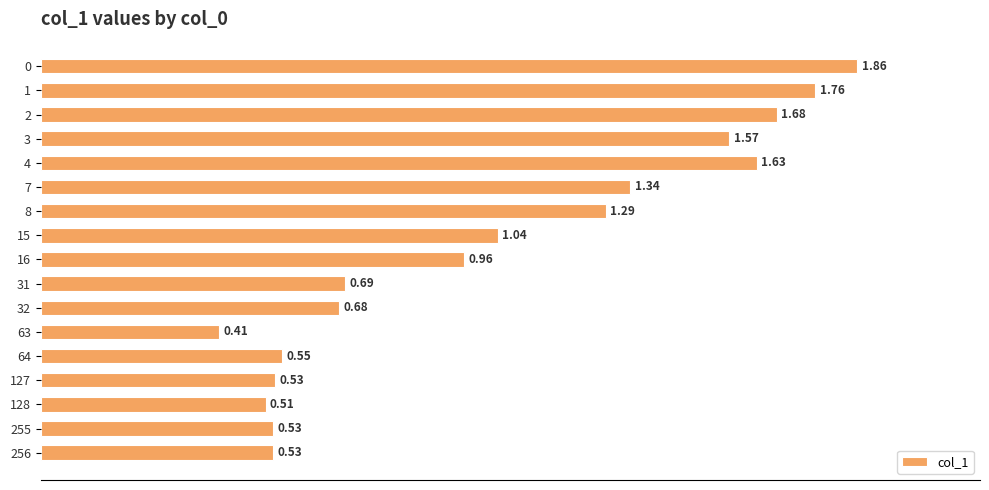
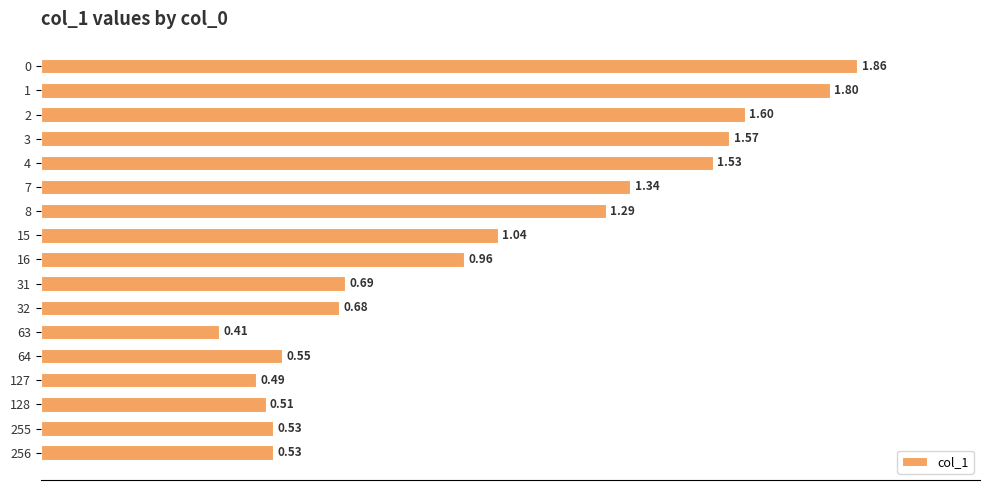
  {
    "0": 1.86,
-   "1": 1.76,
-   "2": 1.68,
+   "1": 1.80,
+   "2": 1.60,
    "3": 1.57,
-   "4": 1.63,
+   "4": 1.53,
    "7": 1.34,
    "8": 1.29,
    "15": 1.04,
    "16": 0.96,
    "31": 0.69,
    "32": 0.68,
    "63": 0.41,
    "64": 0.55,
-   "127": 0.53,
+   "127": 0.49,
    "128": 0.51,
    "255": 0.53,
    "256": 0.53
  }
